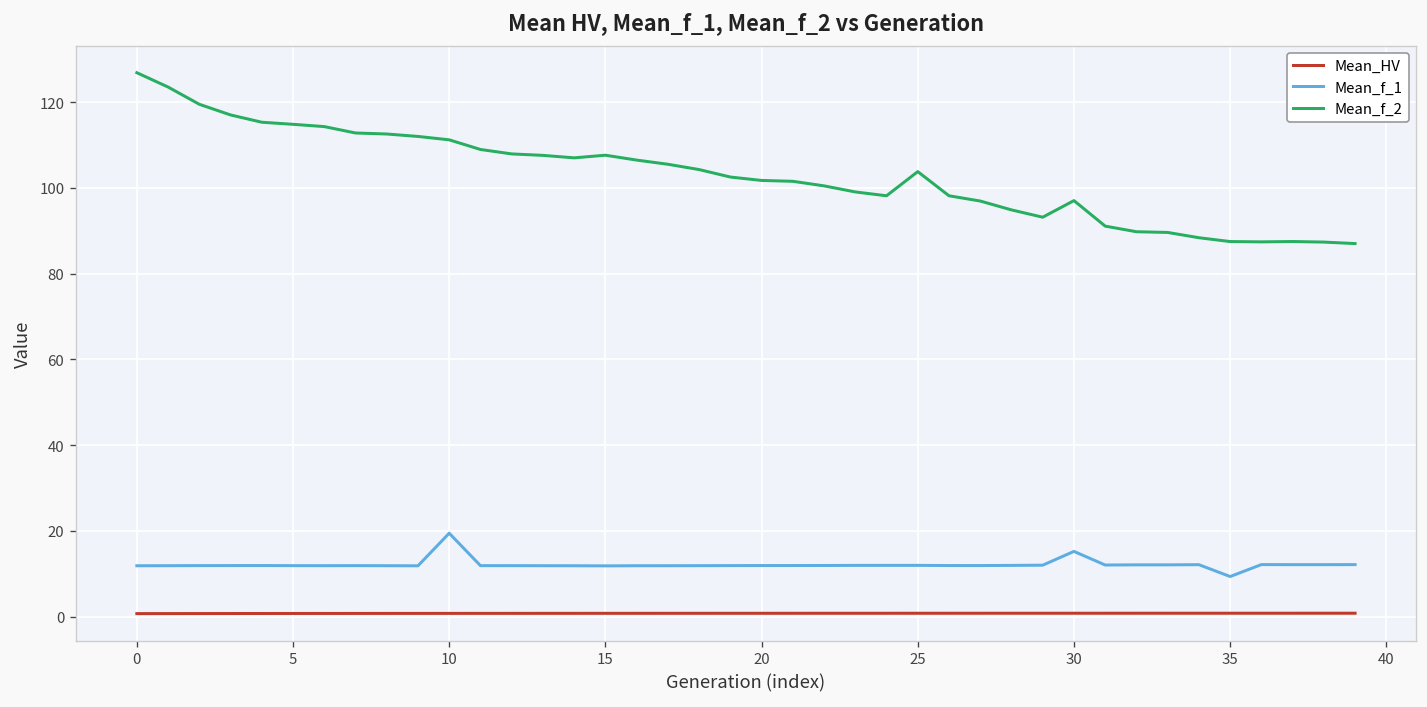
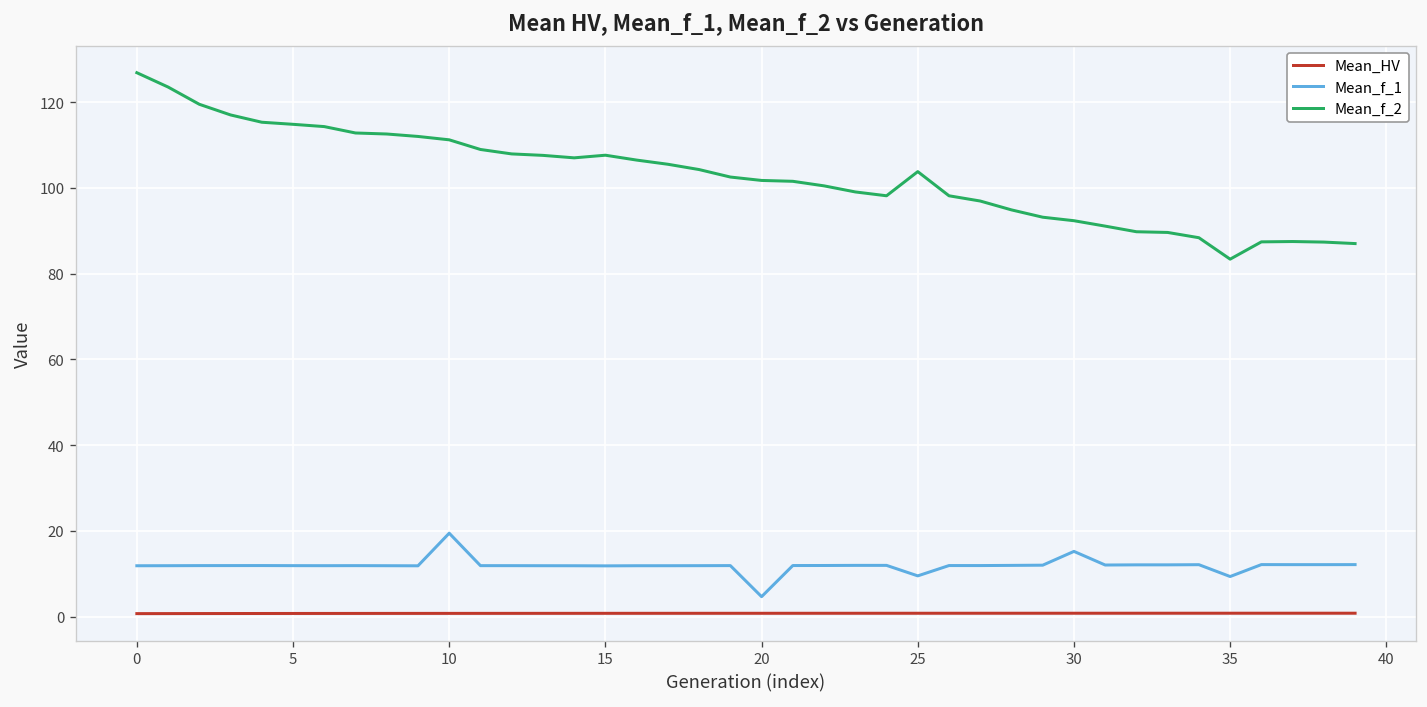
  {
    "Mean_HV": {
      "0": 1,
      "5": 1,
      "10": 1,
      "15": 1,
      "20": 1,
      "25": 1,
      "30": 1,
      "35": 1
    },
    "Mean_f_1": {
      "0": 12,
      "5": 12,
      "10": 19,
      "15": 12,
-     "20": 12,
-     "25": 12,
+     "20": 5,
+     "25": 10,
      "30": 15,
      "35": 9
    },
    "Mean_f_2": {
      "0": 127,
      "5": 115,
      "10": 111,
      "15": 108,
      "20": 102,
      "25": 104,
-     "30": 97,
-     "35": 87
+     "30": 92,
+     "35": 83
    }
  }
